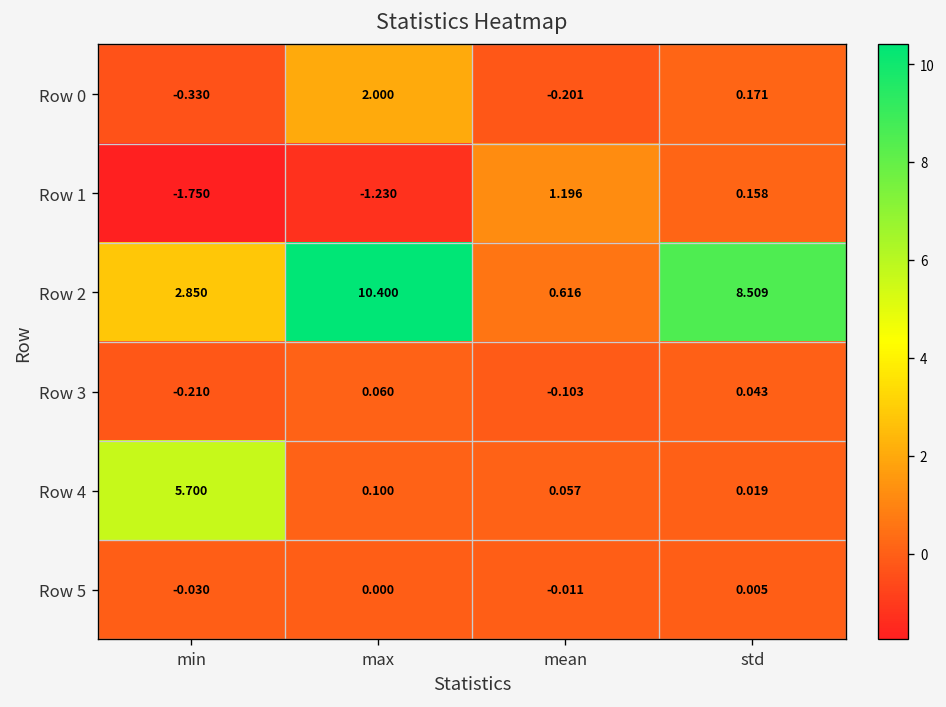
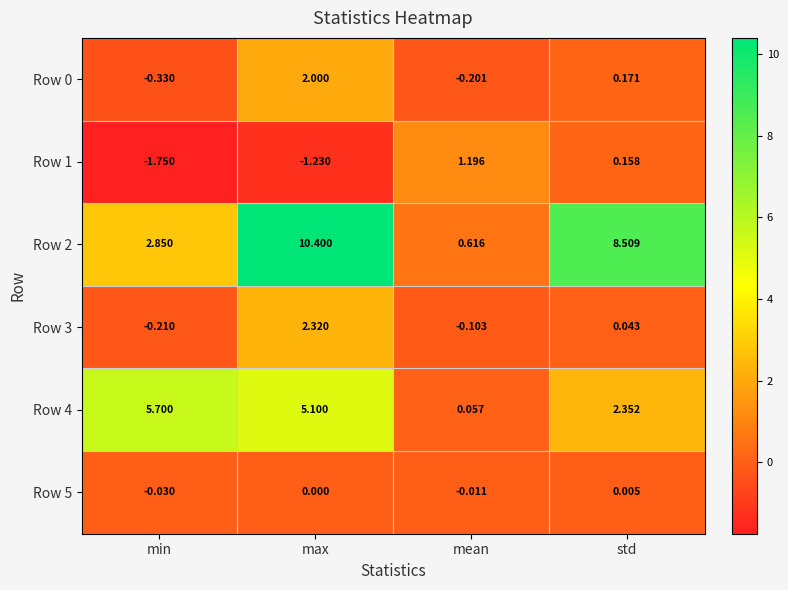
  {
    "Row 0": {
      "min": -0.330,
      "max": 2.000,
      "mean": -0.201,
      "std": 0.171
    },
    "Row 1": {
      "min": -1.750,
      "max": -1.230,
      "mean": 1.196,
      "std": 0.158
    },
    "Row 2": {
      "min": 2.850,
      "max": 10.400,
      "mean": 0.616,
      "std": 8.509
    },
    "Row 3": {
      "min": -0.210,
-     "max": 0.060,
+     "max": 2.320,
      "mean": -0.103,
      "std": 0.043
    },
    "Row 4": {
      "min": 5.700,
-     "max": 0.100,
+     "max": 5.100,
      "mean": 0.057,
-     "std": 0.019
+     "std": 2.352
    },
    "Row 5": {
      "min": -0.030,
      "max": 0.000,
      "mean": -0.011,
      "std": 0.005
    }
  }
